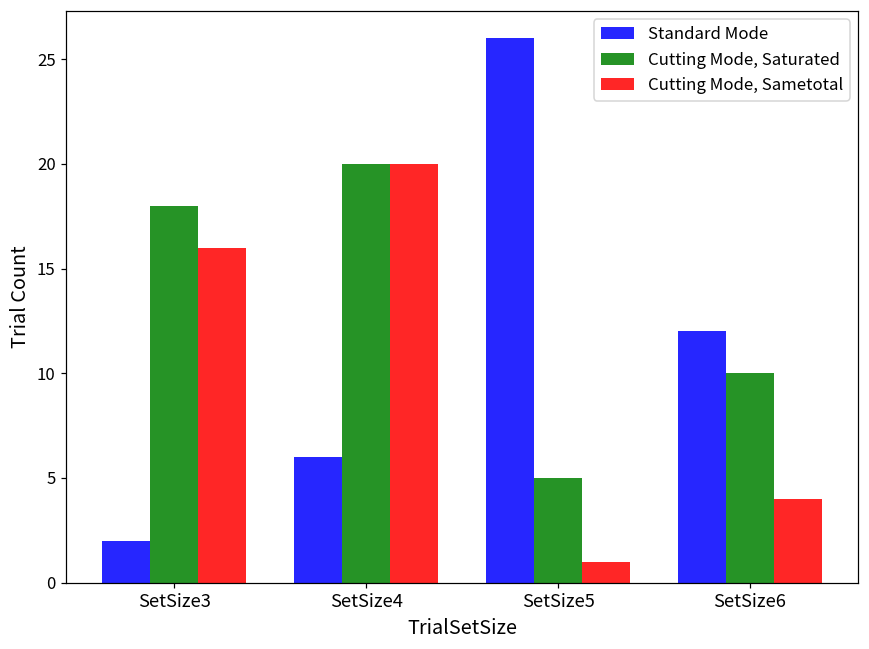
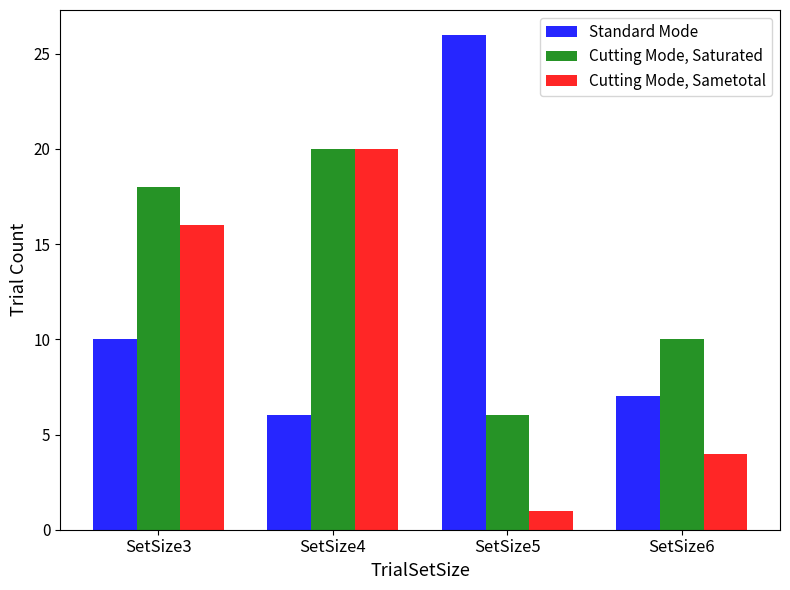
  {
    "Standard Mode": {
-     "SetSize3": 2,
+     "SetSize3": 10,
      "SetSize4": 6,
      "SetSize5": 26,
-     "SetSize6": 12
+     "SetSize6": 7
    },
    "Cutting Mode, Saturated": {
      "SetSize3": 18,
      "SetSize4": 20,
-     "SetSize5": 5,
+     "SetSize5": 6,
      "SetSize6": 10
    },
    "Cutting Mode, Sametotal": {
      "SetSize3": 16,
      "SetSize4": 20,
      "SetSize5": 1,
      "SetSize6": 4
    }
  }
